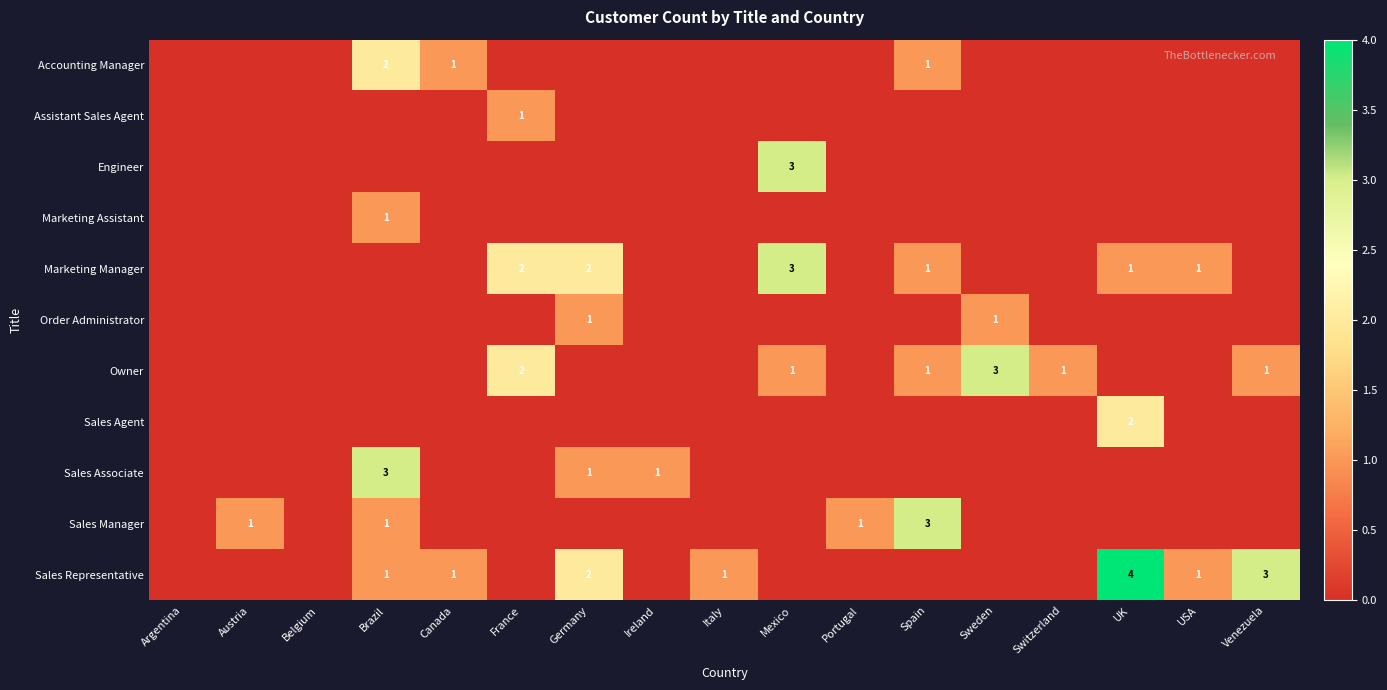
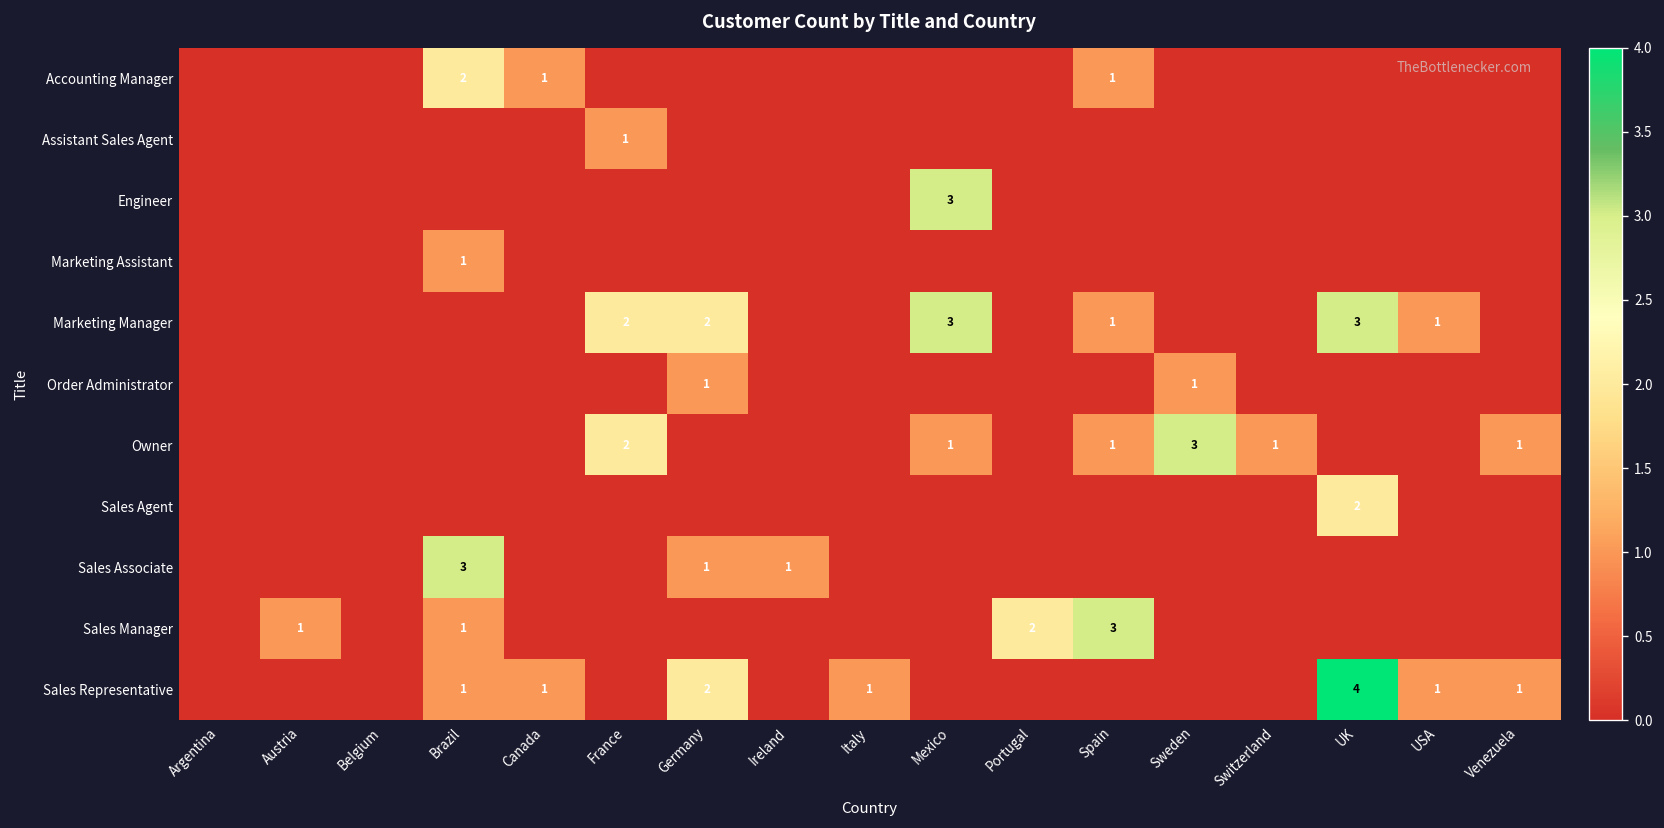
  {
    "Accounting Manager": {
      "Brazil": 2,
      "Canada": 1,
      "Spain": 1
    },
    "Assistant Sales Agent": {
      "France": 1
    },
    "Engineer": {
      "Mexico": 3
    },
    "Marketing Assistant": {
      "Brazil": 1
    },
    "Marketing Manager": {
      "France": 2,
      "Germany": 2,
      "Mexico": 3,
      "Spain": 1,
-     "UK": 1,
+     "UK": 3,
      "USA": 1
    },
    "Order Administrator": {
      "Germany": 1,
      "Sweden": 1
    },
    "Owner": {
      "France": 2,
      "Mexico": 1,
      "Spain": 1,
      "Sweden": 3,
      "Switzerland": 1,
      "Venezuela": 1
    },
    "Sales Agent": {
      "UK": 2
    },
    "Sales Associate": {
      "Brazil": 3,
      "Germany": 1,
      "Ireland": 1
    },
    "Sales Manager": {
      "Austria": 1,
      "Brazil": 1,
-     "Portugal": 1,
+     "Portugal": 2,
      "Spain": 3
    },
    "Sales Representative": {
      "Brazil": 1,
      "Canada": 1,
      "Germany": 2,
      "Italy": 1,
      "UK": 4,
      "USA": 1,
-     "Venezuela": 3
+     "Venezuela": 1
    }
  }
